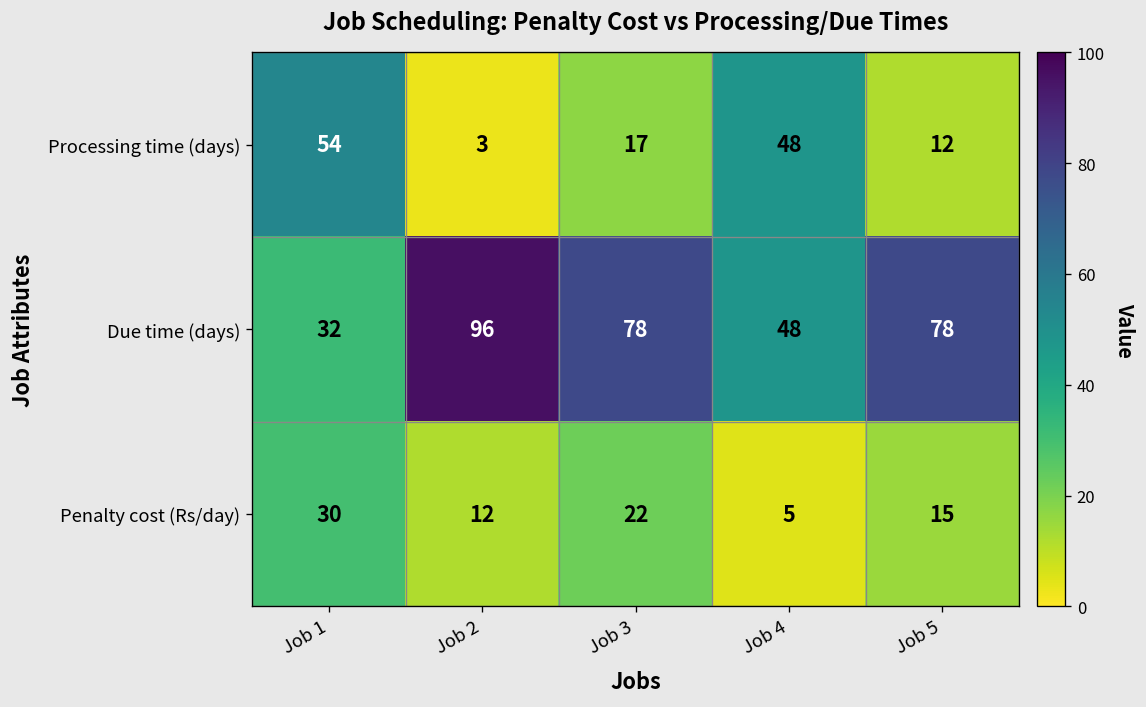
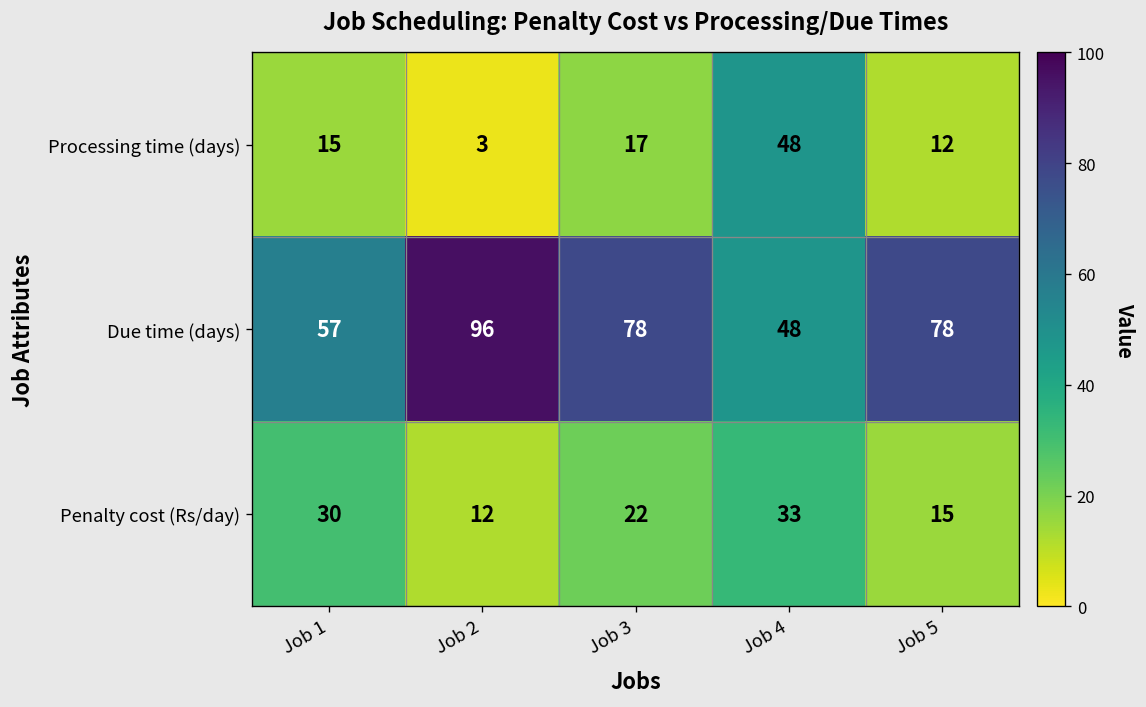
  {
    "Processing time (days)": {
-     "Job 1": 54,
+     "Job 1": 15,
      "Job 2": 3,
      "Job 3": 17,
      "Job 4": 48,
      "Job 5": 12
    },
    "Due time (days)": {
-     "Job 1": 32,
+     "Job 1": 57,
      "Job 2": 96,
      "Job 3": 78,
      "Job 4": 48,
      "Job 5": 78
    },
    "Penalty cost (Rs/day)": {
      "Job 1": 30,
      "Job 2": 12,
      "Job 3": 22,
-     "Job 4": 5,
+     "Job 4": 33,
      "Job 5": 15
    }
  }
